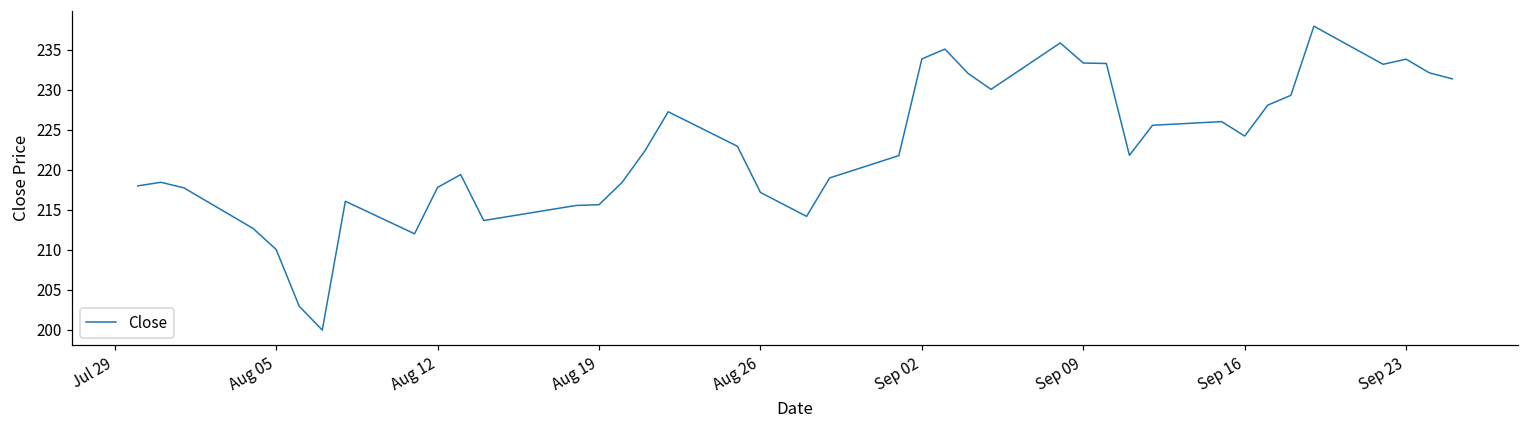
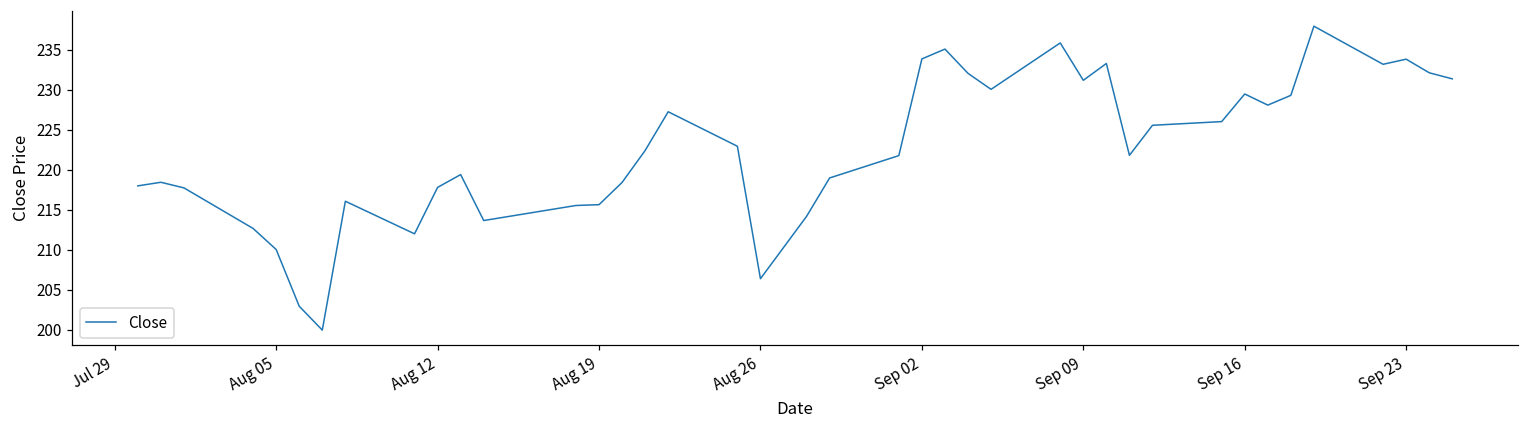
  {
    "Aug 05": 210,
    "Aug 12": 218,
    "Aug 19": 216,
-   "Aug 26": 217,
+   "Aug 26": 206,
    "Sep 02": 234,
-   "Sep 09": 233,
-   "Sep 16": 224,
+   "Sep 09": 231,
+   "Sep 16": 229,
    "Sep 23": 234
  }
